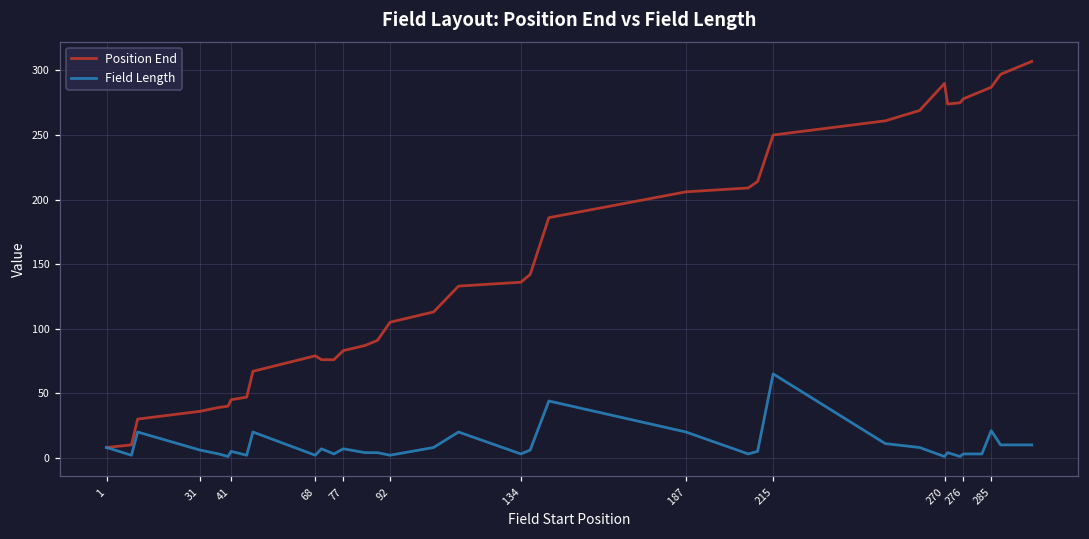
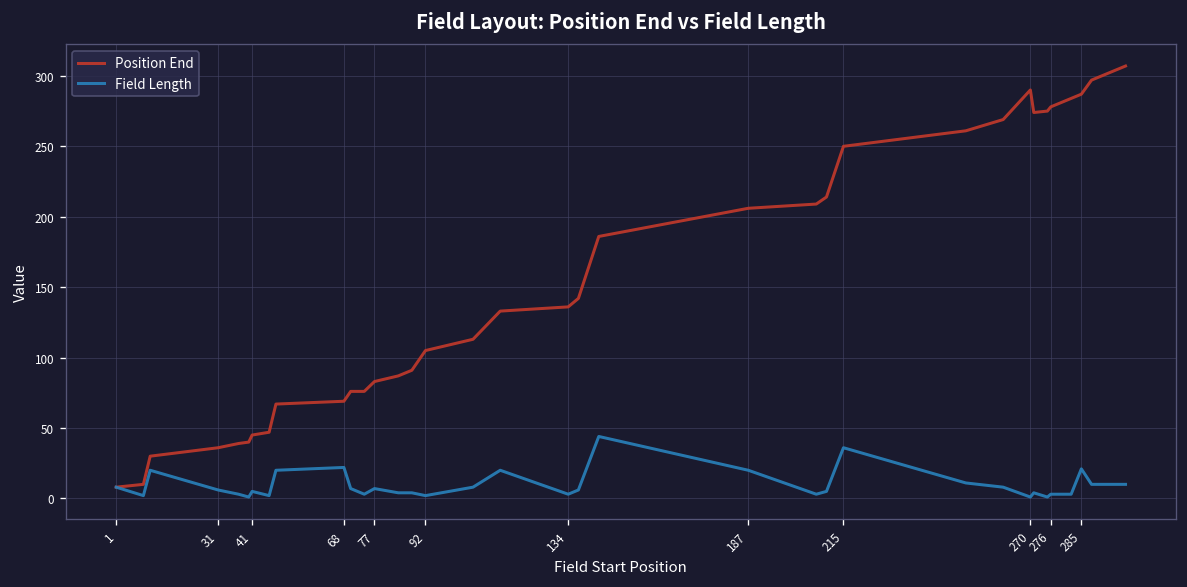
  {
    "Position End": {
      "31": 36,
      "41": 45,
-     "68": 79,
+     "68": 69,
      "77": 83,
      "92": 105,
      "134": 136,
      "187": 206,
      "215": 250,
      "270": 290,
      "276": 278,
      "285": 287
    },
    "Field Length": {
      "31": 6,
      "41": 5,
-     "68": 2,
+     "68": 22,
      "77": 7,
      "92": 2,
      "134": 3,
      "187": 20,
-     "215": 65,
+     "215": 36,
      "270": 1,
      "276": 3,
      "285": 21
    }
  }
